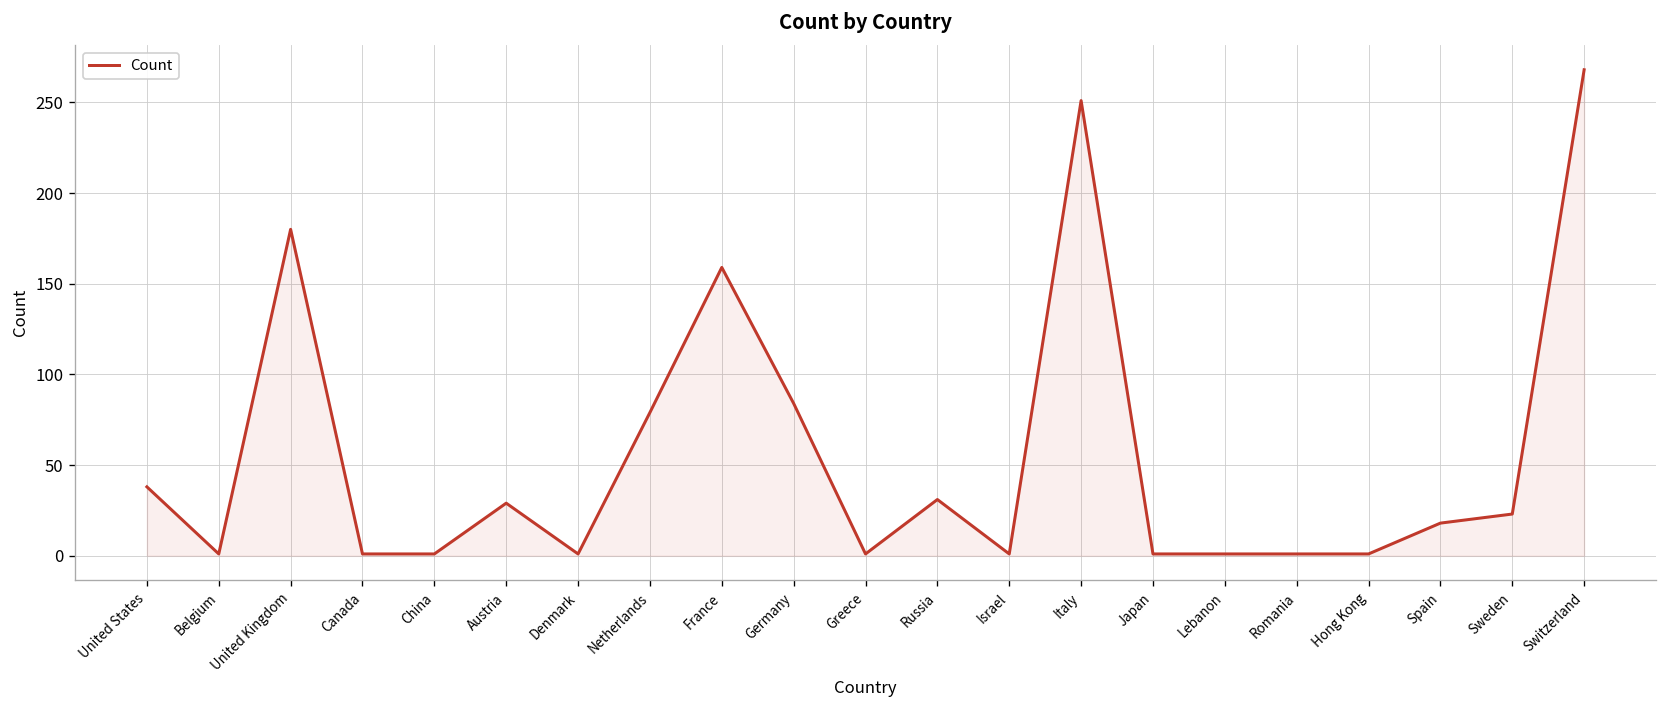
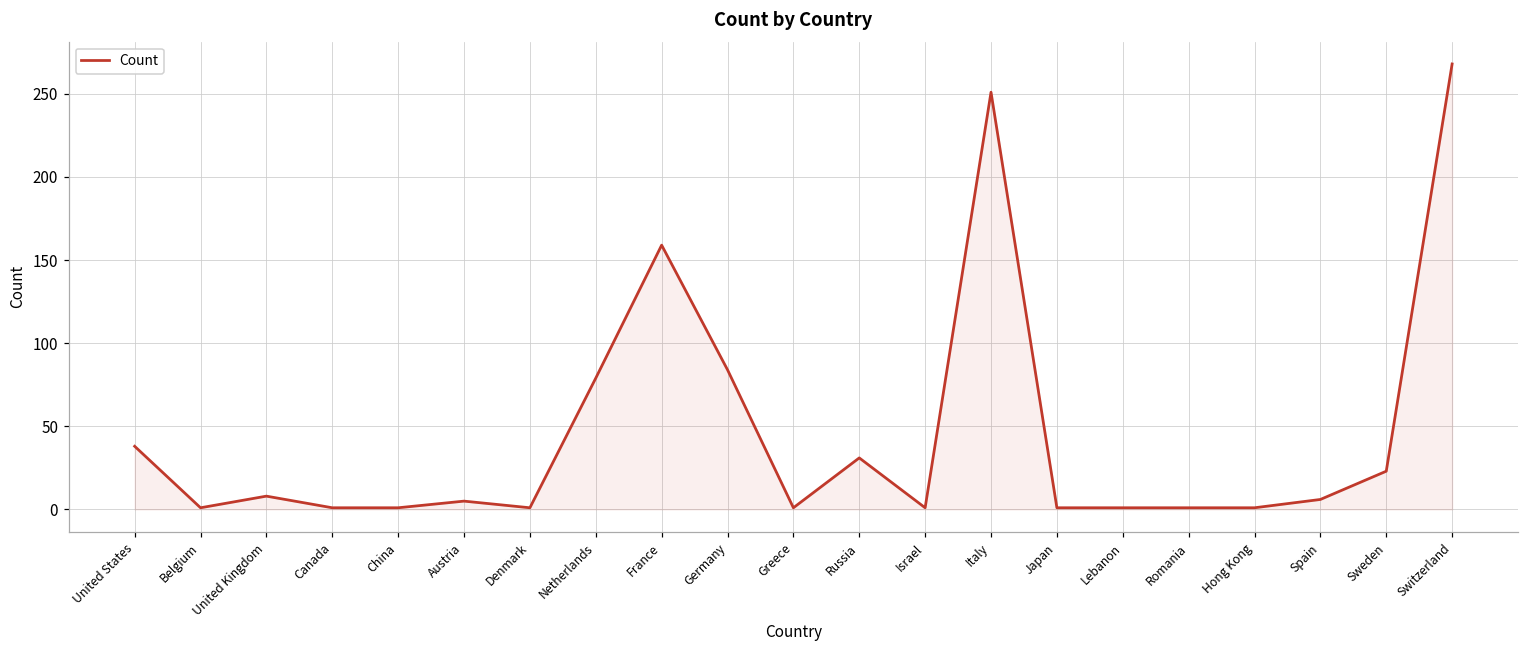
  {
    "United States": 38,
    "Belgium": 1,
-   "United Kingdom": 180,
+   "United Kingdom": 8,
    "Canada": 1,
    "China": 1,
-   "Austria": 29,
+   "Austria": 5,
    "Denmark": 1,
    "Netherlands": 79,
    "France": 159,
    "Germany": 84,
    "Greece": 1,
    "Russia": 31,
    "Israel": 1,
    "Italy": 251,
    "Japan": 1,
    "Lebanon": 1,
    "Romania": 1,
    "Hong Kong": 1,
-   "Spain": 18,
+   "Spain": 6,
    "Sweden": 23,
    "Switzerland": 268
  }
